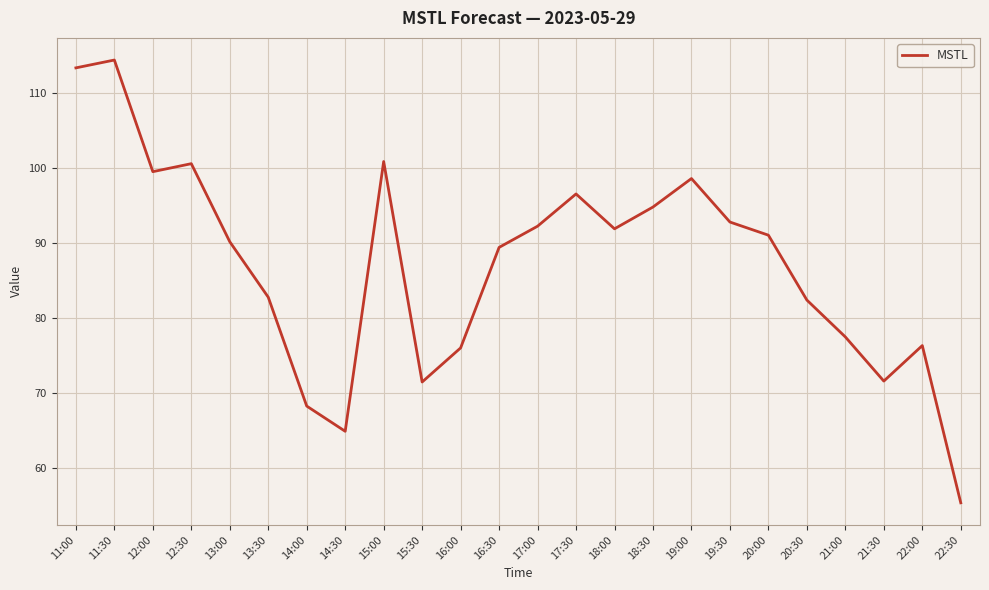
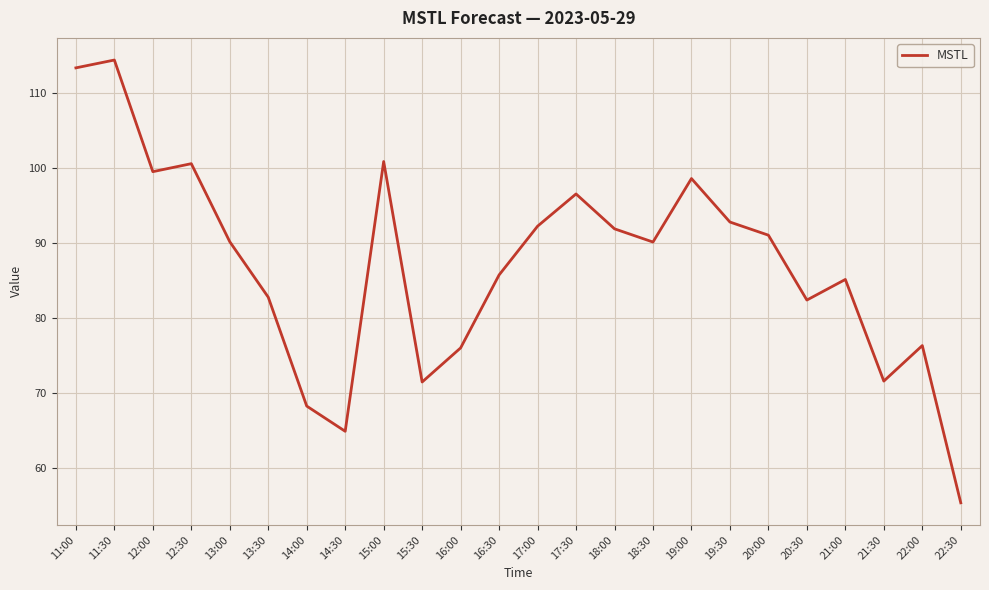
  {
    "11:00": 113,
    "11:30": 114,
    "12:00": 100,
    "12:30": 101,
    "13:00": 90,
    "13:30": 83,
    "14:00": 68,
    "14:30": 65,
    "15:00": 101,
    "15:30": 71,
    "16:00": 76,
-   "16:30": 89,
+   "16:30": 86,
    "17:00": 92,
    "17:30": 97,
    "18:00": 92,
-   "18:30": 95,
+   "18:30": 90,
    "19:00": 99,
    "19:30": 93,
    "20:00": 91,
    "20:30": 82,
-   "21:00": 77,
+   "21:00": 85,
    "21:30": 72,
    "22:00": 76,
    "22:30": 55
  }
